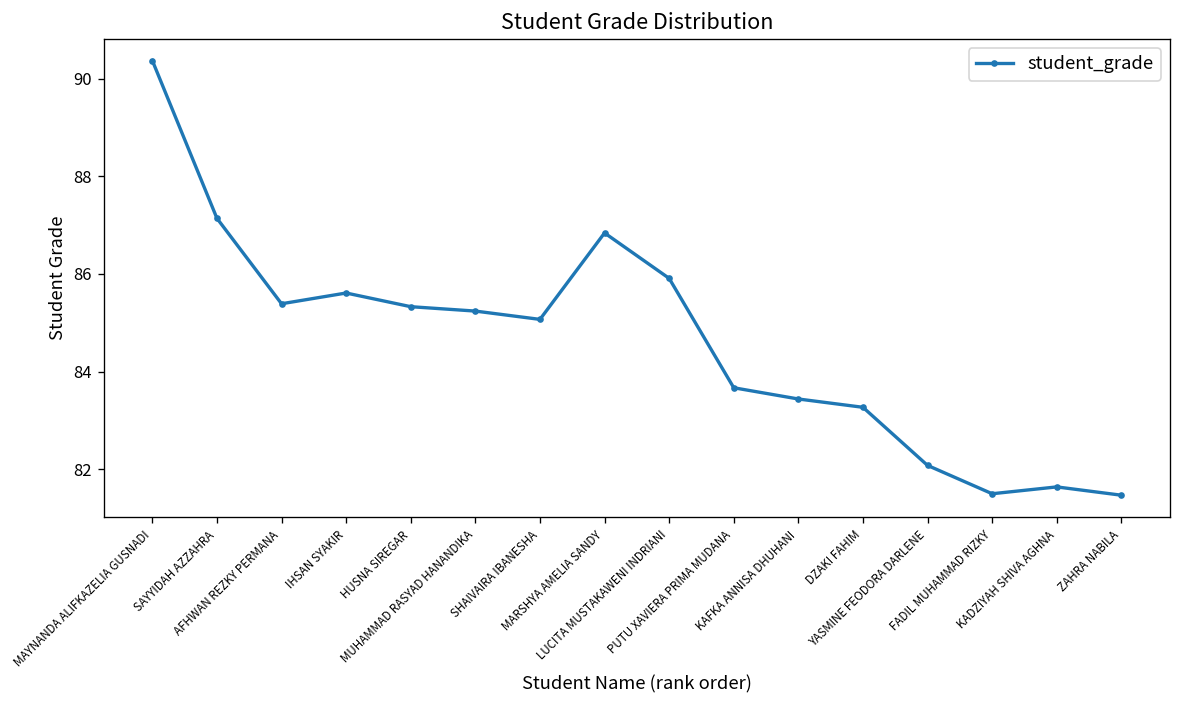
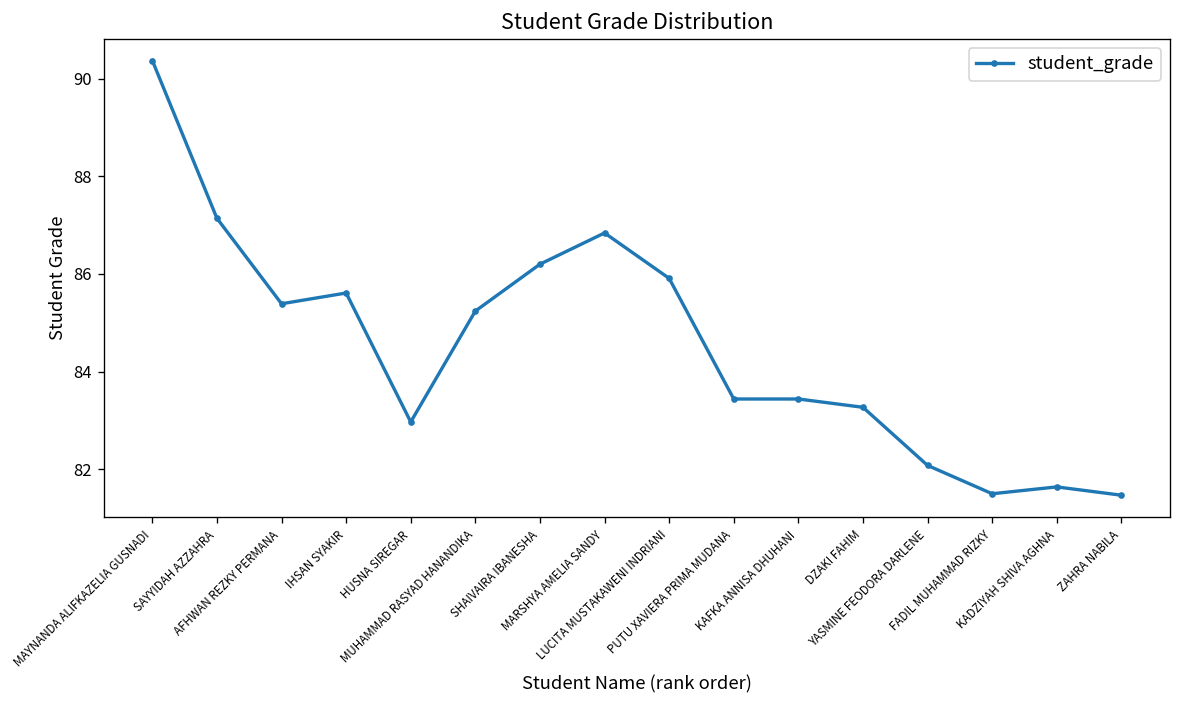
  {
    "MAYNANDA ALIFKAZELIA GUSNADI": 90.4,
    "SAYYIDAH AZZAHRA": 87.1,
    "AFHWAN REZKY PERMANA": 85.4,
    "IHSAN SYAKIR": 85.6,
-   "HUSNA SIREGAR": 85.3,
+   "HUSNA SIREGAR": 83.0,
    "MUHAMMAD RASYAD HANANDIKA": 85.2,
-   "SHAIVAIRA IBANESHA": 85.1,
+   "SHAIVAIRA IBANESHA": 86.2,
    "MARSHYA AMELIA SANDY": 86.8,
    "LUCITA MUSTAKAWENI INDRIANI": 85.9,
-   "PUTU XAVIERA PRIMA MUDANA": 83.7,
+   "PUTU XAVIERA PRIMA MUDANA": 83.4,
    "KAFKA ANNISA DHUHANI": 83.4,
    "DZAKI FAHIM": 83.3,
    "YASMINE FEODORA DARLENE": 82.1,
    "FADIL MUHAMMAD RIZKY": 81.5,
    "KADZIYAH SHIVA AGHNA": 81.6,
    "ZAHRA NABILA": 81.5
  }
